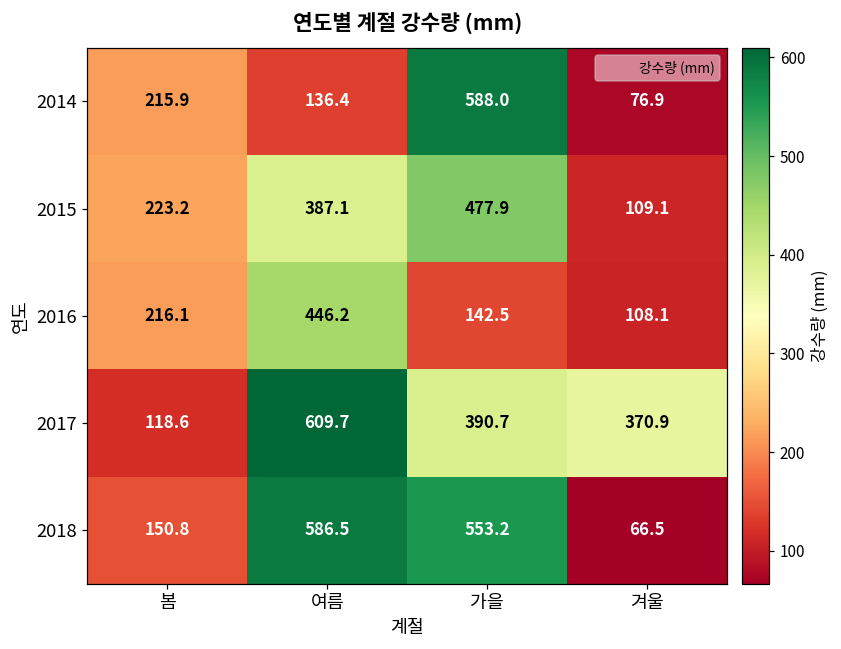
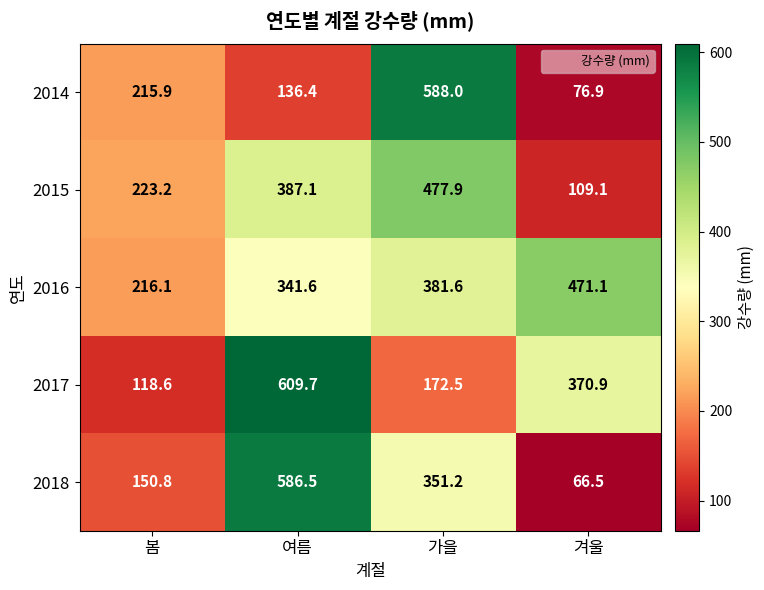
  {
    "2014": {
      "봄": 215.9,
      "여름": 136.4,
      "가을": 588.0,
      "겨울": 76.9
    },
    "2015": {
      "봄": 223.2,
      "여름": 387.1,
      "가을": 477.9,
      "겨울": 109.1
    },
    "2016": {
      "봄": 216.1,
-     "여름": 446.2,
-     "가을": 142.5,
-     "겨울": 108.1
+     "여름": 341.6,
+     "가을": 381.6,
+     "겨울": 471.1
    },
    "2017": {
      "봄": 118.6,
      "여름": 609.7,
-     "가을": 390.7,
+     "가을": 172.5,
      "겨울": 370.9
    },
    "2018": {
      "봄": 150.8,
      "여름": 586.5,
-     "가을": 553.2,
+     "가을": 351.2,
      "겨울": 66.5
    }
  }
